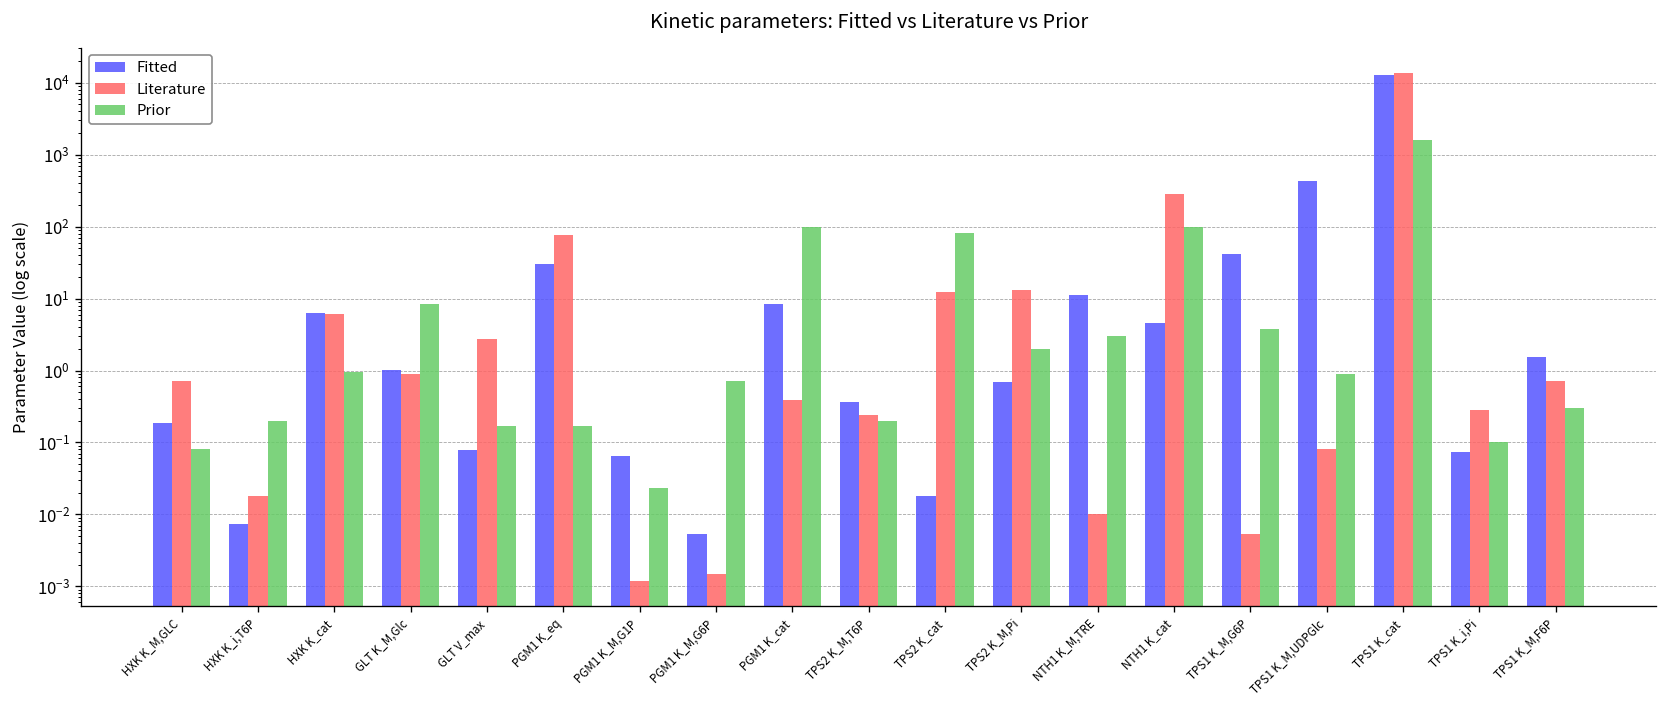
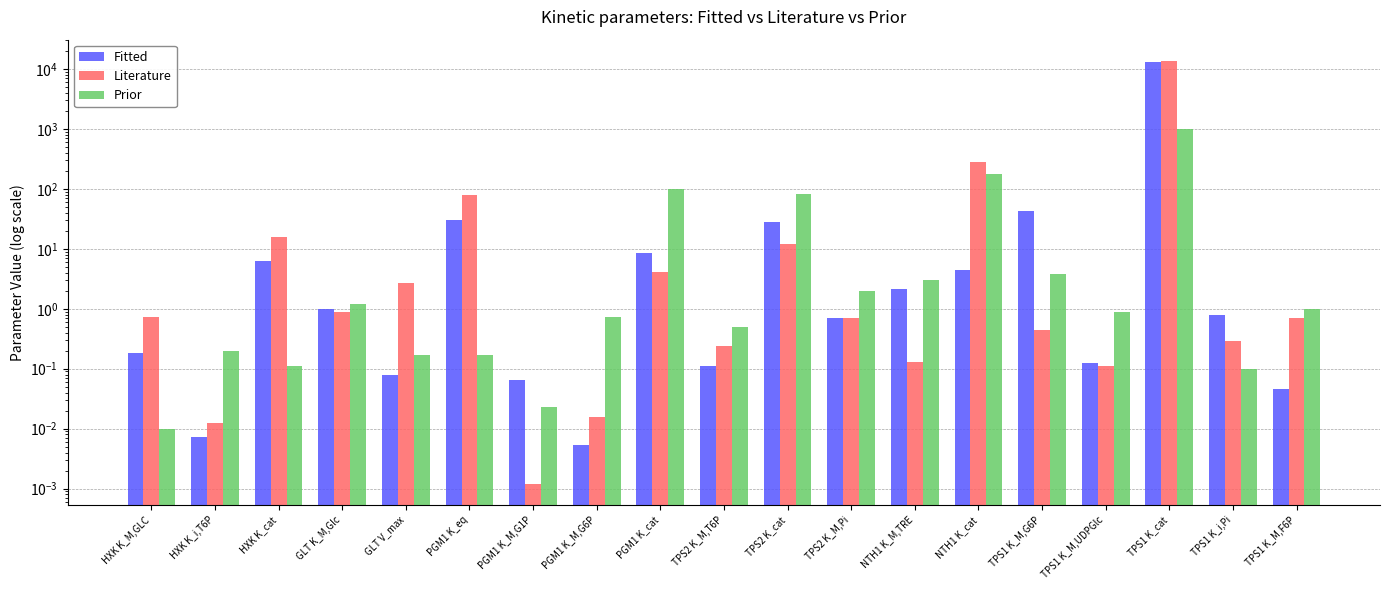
  {
    "Fitted": {
      "HXK K_M,GLC": 0.18,
      "HXK K_i,T6P": 0.007,
      "HXK K_cat": 6,
      "GLT K_M,Glc": 1.0,
      "GLT V_max": 0.08,
      "PGM1 K_eq": 30,
      "PGM1 K_M,G1P": 0.07,
      "PGM1 K_M,G6P": 0.005,
      "PGM1 K_cat": 8,
-     "TPS2 K_M,T6P": 0.4,
-     "TPS2 K_cat": 0.018,
+     "TPS2 K_M,T6P": 0.11,
+     "TPS2 K_cat": 30,
      "TPS2 K_M,Pi": 0.7,
-     "NTH1 K_M,TRE": 11,
+     "NTH1 K_M,TRE": 2.1,
      "NTH1 K_cat": 5,
      "TPS1 K_M,G6P": 40,
-     "TPS1 K_M,UDPGlc": 400,
+     "TPS1 K_M,UDPGlc": 0.13,
      "TPS1 K_cat": 13000,
-     "TPS1 K_i,Pi": 0.07,
-     "TPS1 K_M,F6P": 1.6
+     "TPS1 K_i,Pi": 0.8,
+     "TPS1 K_M,F6P": 0.05
    },
    "Literature": {
      "HXK K_M,GLC": 0.7,
-     "HXK K_i,T6P": 0.018,
-     "HXK K_cat": 6,
+     "HXK K_i,T6P": 0.012,
+     "HXK K_cat": 16,
      "GLT K_M,Glc": 0.9,
      "GLT V_max": 3,
      "PGM1 K_eq": 80,
      "PGM1 K_M,G1P": 0.0012,
-     "PGM1 K_M,G6P": 0.0015,
-     "PGM1 K_cat": 0.4,
+     "PGM1 K_M,G6P": 0.015,
+     "PGM1 K_cat": 4,
      "TPS2 K_M,T6P": 0.24,
      "TPS2 K_cat": 12,
-     "TPS2 K_M,Pi": 13,
-     "NTH1 K_M,TRE": 0.01,
+     "TPS2 K_M,Pi": 0.7,
+     "NTH1 K_M,TRE": 0.13,
      "NTH1 K_cat": 300,
-     "TPS1 K_M,G6P": 0.005,
-     "TPS1 K_M,UDPGlc": 0.08,
+     "TPS1 K_M,G6P": 0.4,
+     "TPS1 K_M,UDPGlc": 0.11,
      "TPS1 K_cat": 14000,
      "TPS1 K_i,Pi": 0.3,
      "TPS1 K_M,F6P": 0.7
    },
    "Prior": {
-     "HXK K_M,GLC": 0.08,
+     "HXK K_M,GLC": 0.01,
      "HXK K_i,T6P": 0.20,
-     "HXK K_cat": 1.0,
-     "GLT K_M,Glc": 8,
+     "HXK K_cat": 0.11,
+     "GLT K_M,Glc": 1.2,
      "GLT V_max": 0.17,
      "PGM1 K_eq": 0.17,
      "PGM1 K_M,G1P": 0.023,
      "PGM1 K_M,G6P": 0.7,
      "PGM1 K_cat": 100,
-     "TPS2 K_M,T6P": 0.2,
+     "TPS2 K_M,T6P": 0.5,
      "TPS2 K_cat": 80,
      "TPS2 K_M,Pi": 2.0,
      "NTH1 K_M,TRE": 3,
-     "NTH1 K_cat": 100,
+     "NTH1 K_cat": 180,
      "TPS1 K_M,G6P": 4,
      "TPS1 K_M,UDPGlc": 0.9,
-     "TPS1 K_cat": 1600,
+     "TPS1 K_cat": 1000,
      "TPS1 K_i,Pi": 0.10,
-     "TPS1 K_M,F6P": 0.3
+     "TPS1 K_M,F6P": 1.0
    }
  }
